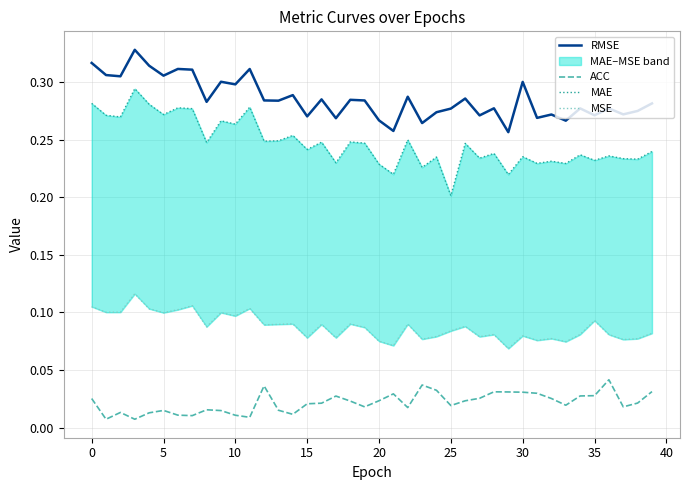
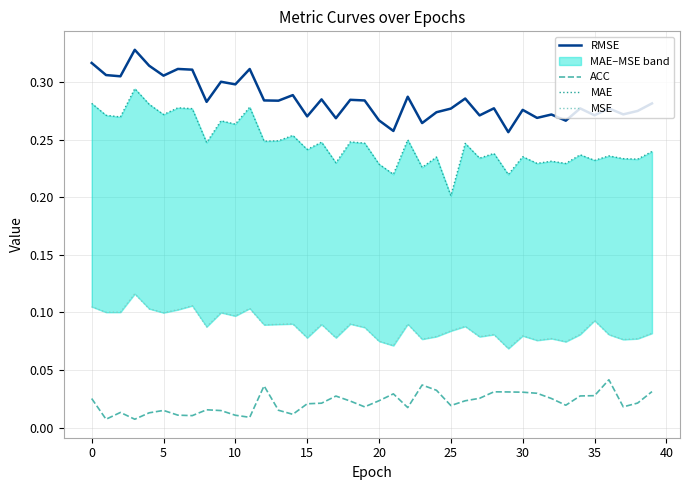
  {
    "RMSE": {
      "0": 0.317,
      "5": 0.306,
      "10": 0.298,
      "15": 0.270,
      "20": 0.267,
      "25": 0.277,
-     "30": 0.300
+     "30": 0.276
    },
    "ACC": {
      "0": 0.025,
      "5": 0.015,
      "10": 0.011,
      "15": 0.021,
      "20": 0.023,
      "25": 0.019,
      "30": 0.031,
      "35": 0.028
    },
    "MAE–MSE band": {
      "0": 0.281,
      "5": 0.272,
      "10": 0.263,
      "15": 0.241,
      "20": 0.229,
      "25": 0.201,
      "30": 0.235,
      "35": 0.232
    },
    "MSE": {
      "0": 0.105,
      "5": 0.100,
      "10": 0.097,
      "15": 0.078,
      "20": 0.075,
      "25": 0.084,
      "30": 0.080,
      "35": 0.093
    }
  }
